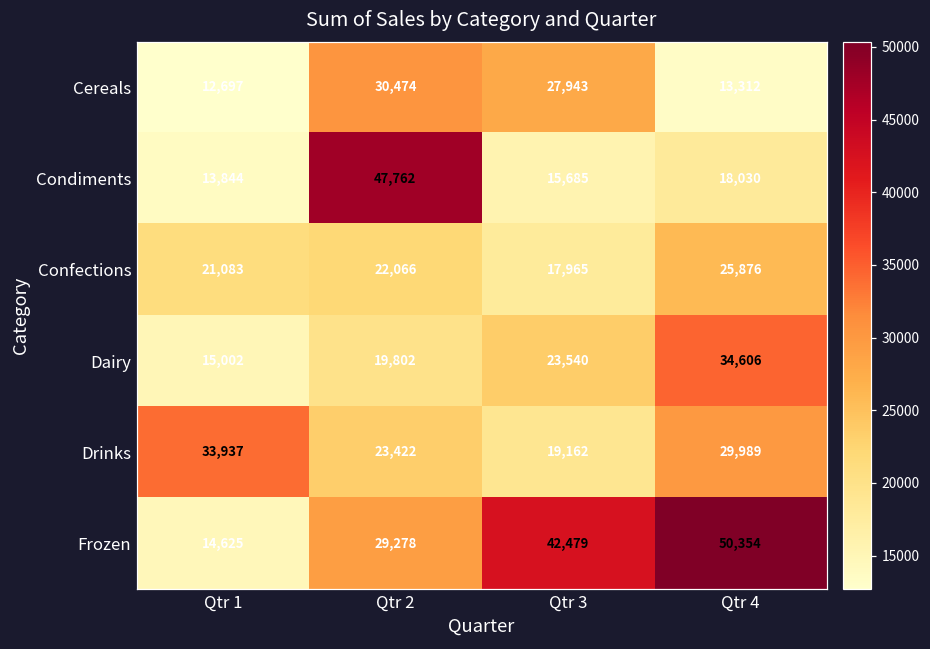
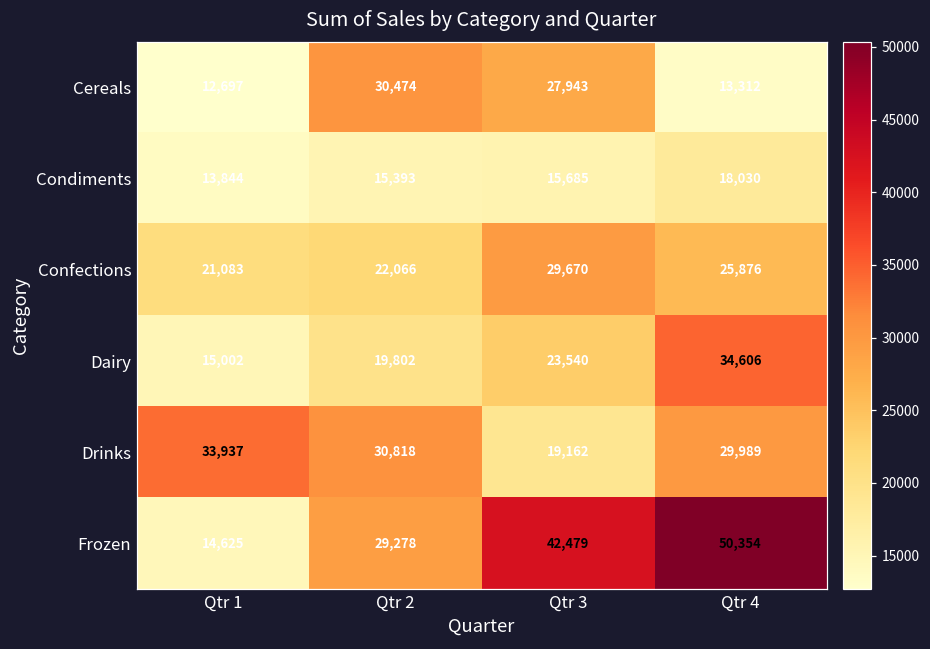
  {
    "Cereals": {
      "Qtr 1": "12,697",
      "Qtr 2": "30,474",
      "Qtr 3": "27,943",
      "Qtr 4": "13,312"
    },
    "Condiments": {
      "Qtr 1": "13,844",
-     "Qtr 2": "47,762",
+     "Qtr 2": "15,393",
      "Qtr 3": "15,685",
      "Qtr 4": "18,030"
    },
    "Confections": {
      "Qtr 1": "21,083",
      "Qtr 2": "22,066",
-     "Qtr 3": "17,965",
+     "Qtr 3": "29,670",
      "Qtr 4": "25,876"
    },
    "Dairy": {
      "Qtr 1": "15,002",
      "Qtr 2": "19,802",
      "Qtr 3": "23,540",
      "Qtr 4": "34,606"
    },
    "Drinks": {
      "Qtr 1": "33,937",
-     "Qtr 2": "23,422",
+     "Qtr 2": "30,818",
      "Qtr 3": "19,162",
      "Qtr 4": "29,989"
    },
    "Frozen": {
      "Qtr 1": "14,625",
      "Qtr 2": "29,278",
      "Qtr 3": "42,479",
      "Qtr 4": "50,354"
    }
  }
